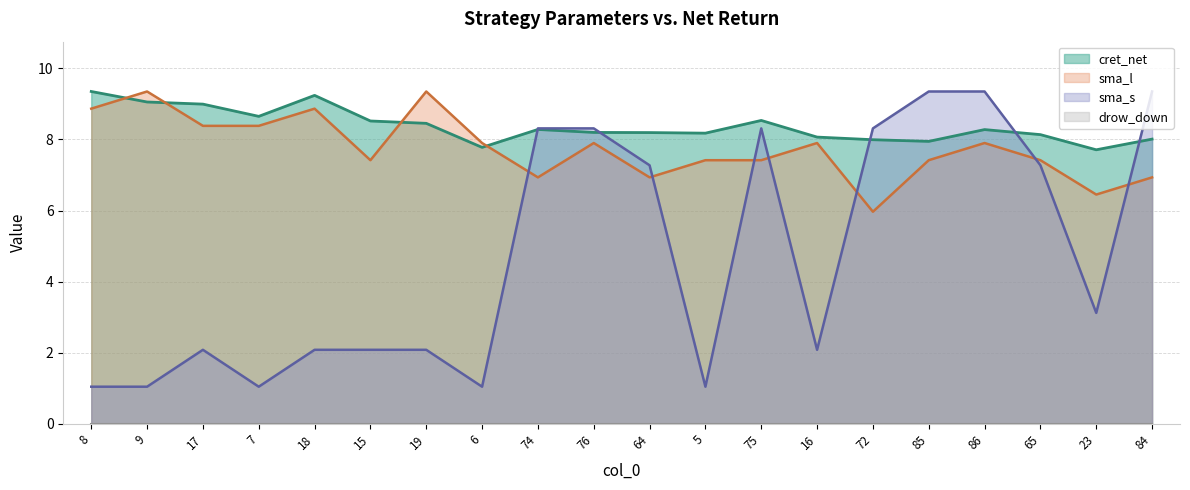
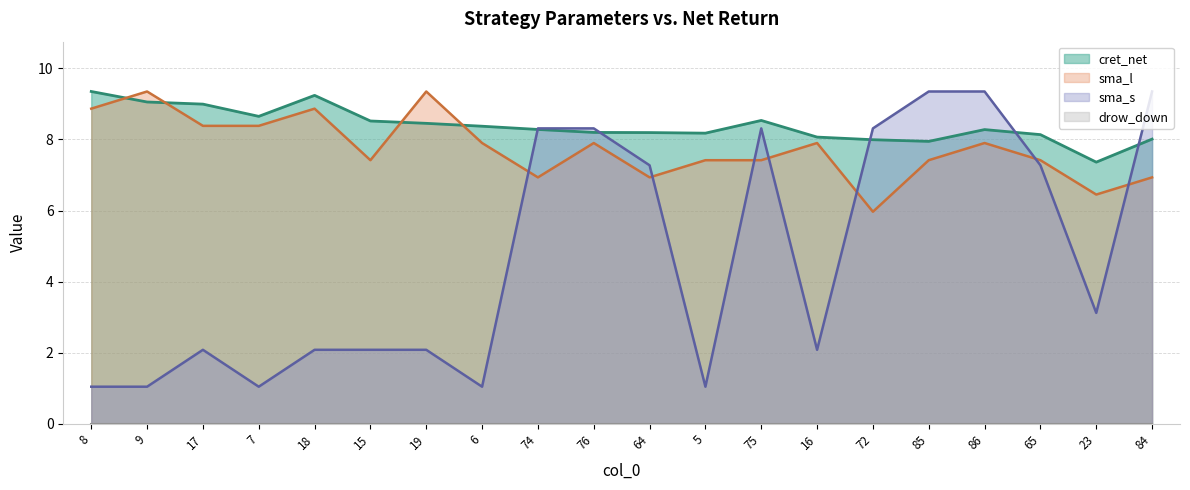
  {
    "cret_net": {
      "8": 9.4,
      "9": 9.1,
      "17": 9.0,
      "7": 8.7,
      "18": 9.2,
      "15": 8.5,
      "19": 8.5,
-     "6": 7.8,
+     "6": 8.4,
      "76": 8.2,
      "64": 8.2,
      "5": 8.2,
      "75": 8.5,
      "16": 8.1,
      "72": 8.0,
      "85": 7.9,
      "86": 8.3,
      "65": 8.1,
-     "23": 7.7,
+     "23": 7.4,
      "84": 8.0
    }
  }
